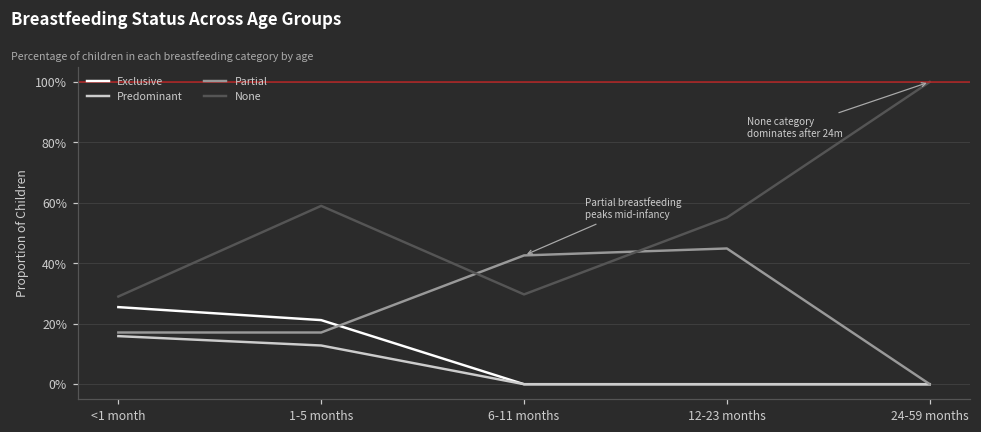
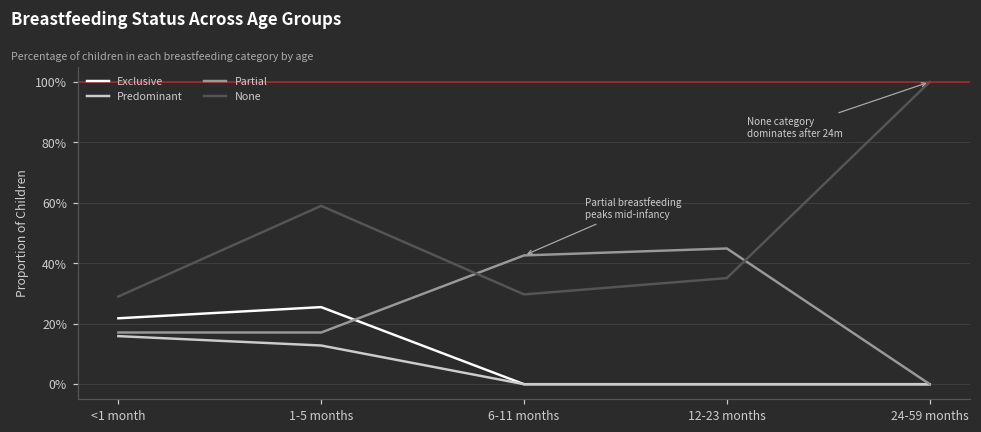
  {
    "Exclusive": {
-     "<1 month": "26%",
-     "1-5 months": "21%"
+     "<1 month": "22%",
+     "1-5 months": "26%"
    },
    "Predominant": {
      "<1 month": "16%",
      "1-5 months": "13%"
    },
    "Partial": {
      "<1 month": "17%",
      "1-5 months": "17%",
      "6-11 months": "43%",
      "12-23 months": "45%"
    },
    "None": {
      "<1 month": "29%",
      "1-5 months": "59%",
      "6-11 months": "30%",
-     "12-23 months": "55%"
+     "12-23 months": "35%"
    }
  }
